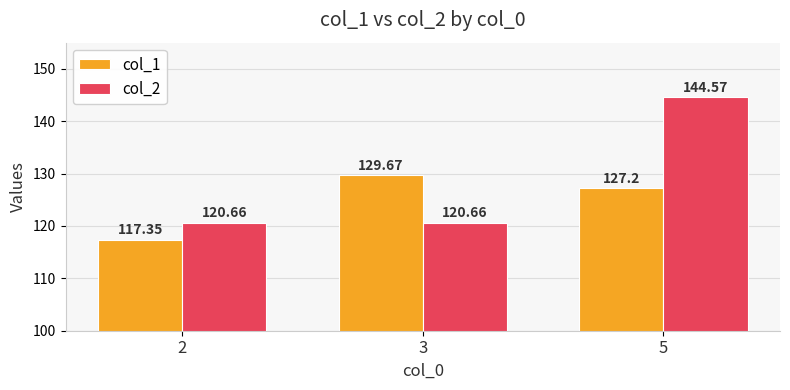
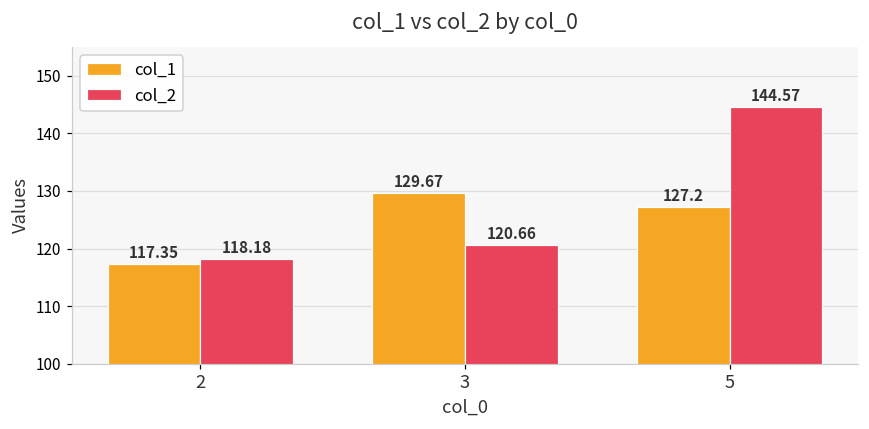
  {
    "col_1": {
      "2": 117.35,
      "3": 129.67,
      "5": 127.2
    },
    "col_2": {
-     "2": 120.66,
+     "2": 118.18,
      "3": 120.66,
      "5": 144.57
    }
  }
